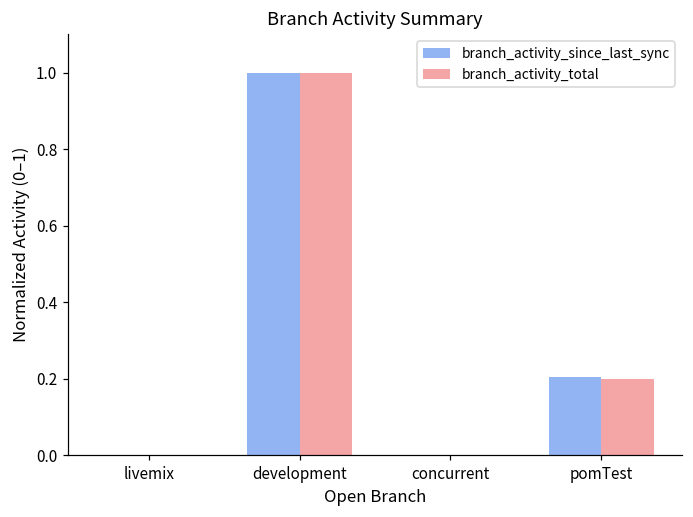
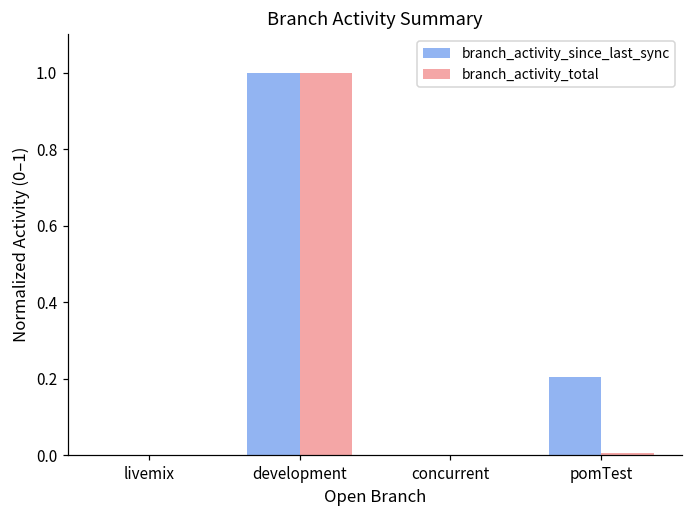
  {
    "branch_activity_since_last_sync": {
      "livemix": 0.00,
      "development": 1.00,
      "pomTest": 0.20
    },
    "branch_activity_total": {
      "livemix": 0.00,
      "development": 1.00,
-     "pomTest": 0.20
+     "pomTest": 0.01
    }
  }
